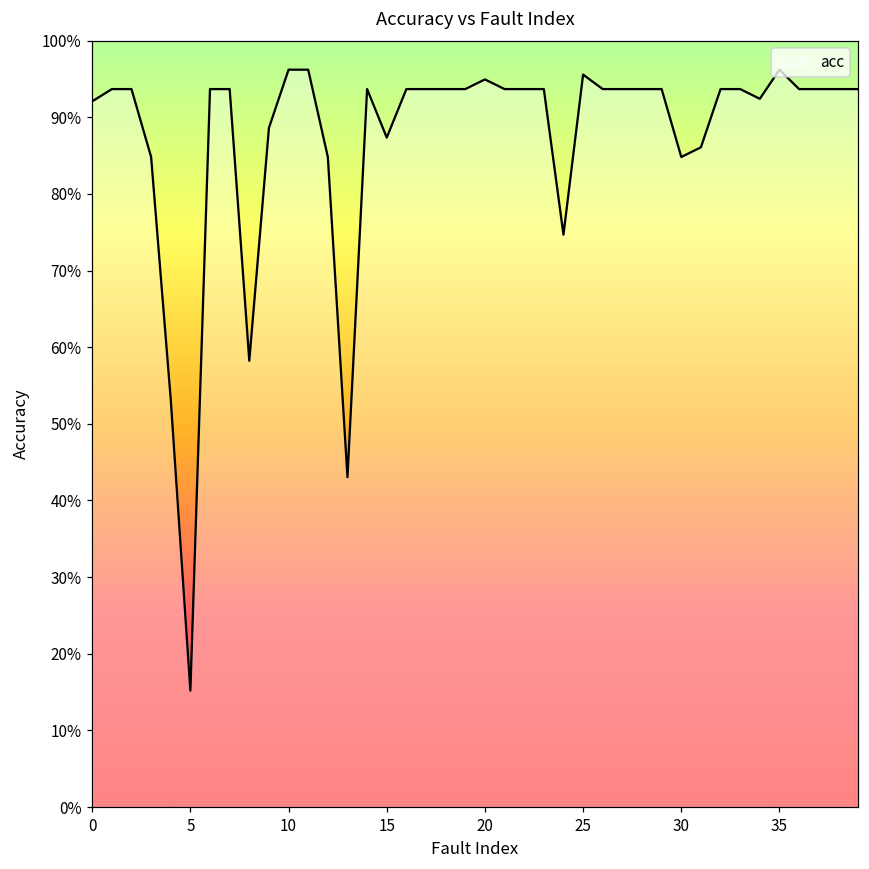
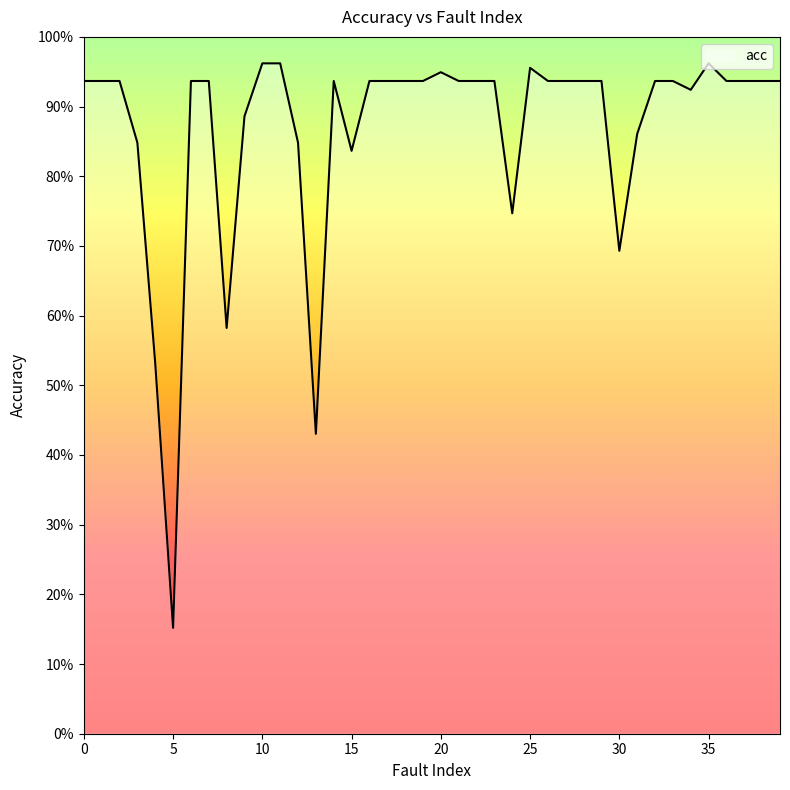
  {
-   "0": "92%",
+   "0": "94%",
    "5": "15%",
    "10": "96%",
-   "15": "87%",
+   "15": "84%",
    "20": "95%",
    "25": "96%",
-   "30": "85%"
+   "30": "69%"
  }
